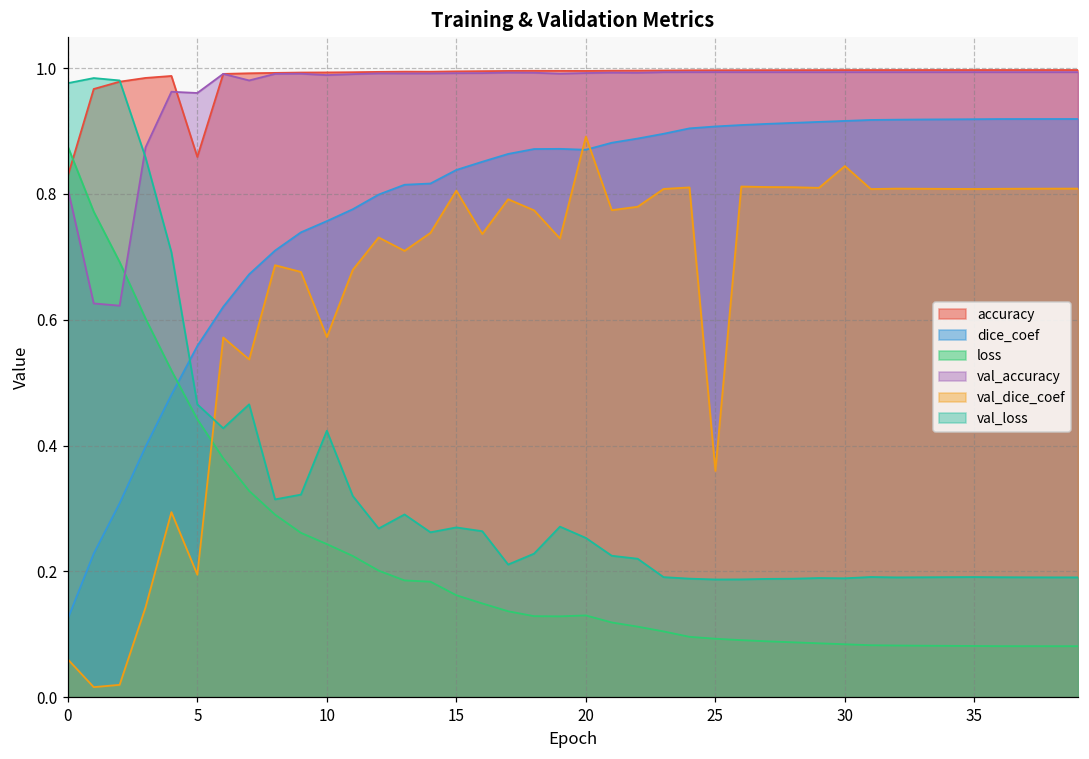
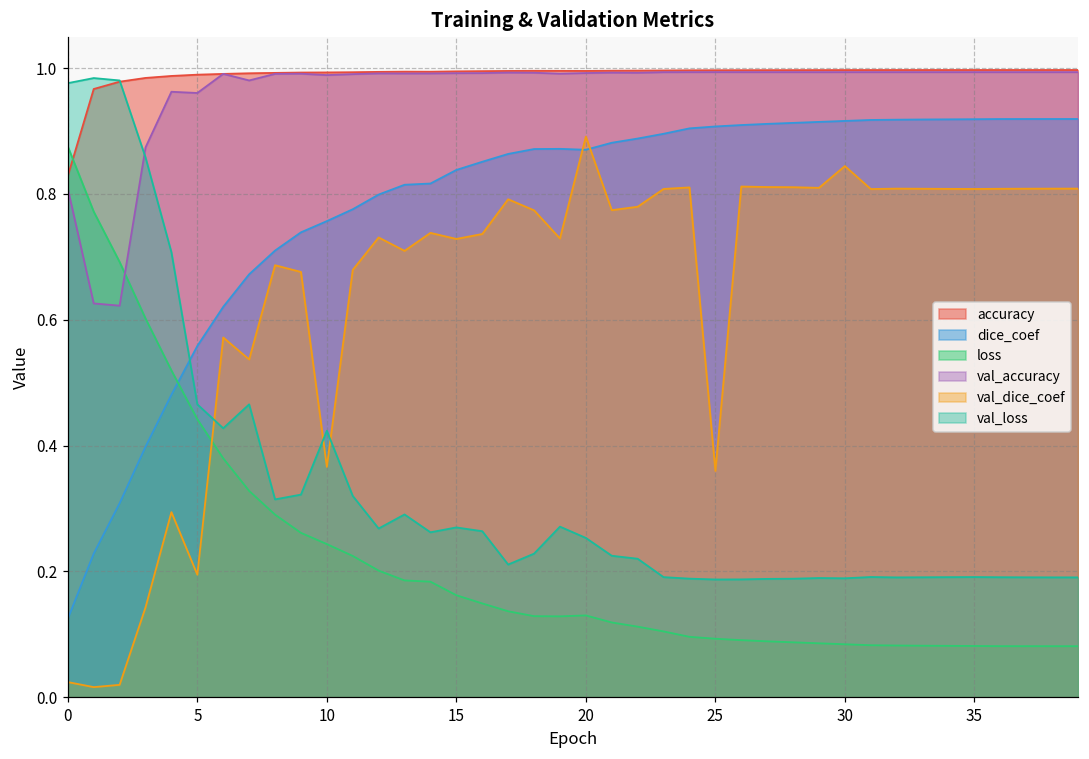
  {
    "accuracy": {
      "0": 0.83,
-     "5": 0.86
+     "5": 0.99
    },
    "val_accuracy": {
      "0": 0.81,
      "5": 0.96
    },
    "val_dice_coef": {
-     "0": 0.06,
+     "0": 0.02,
      "5": 0.19,
-     "10": 0.57,
-     "15": 0.81,
+     "10": 0.37,
+     "15": 0.73,
      "20": 0.89,
      "25": 0.36,
      "30": 0.84,
      "35": 0.81
    }
  }
